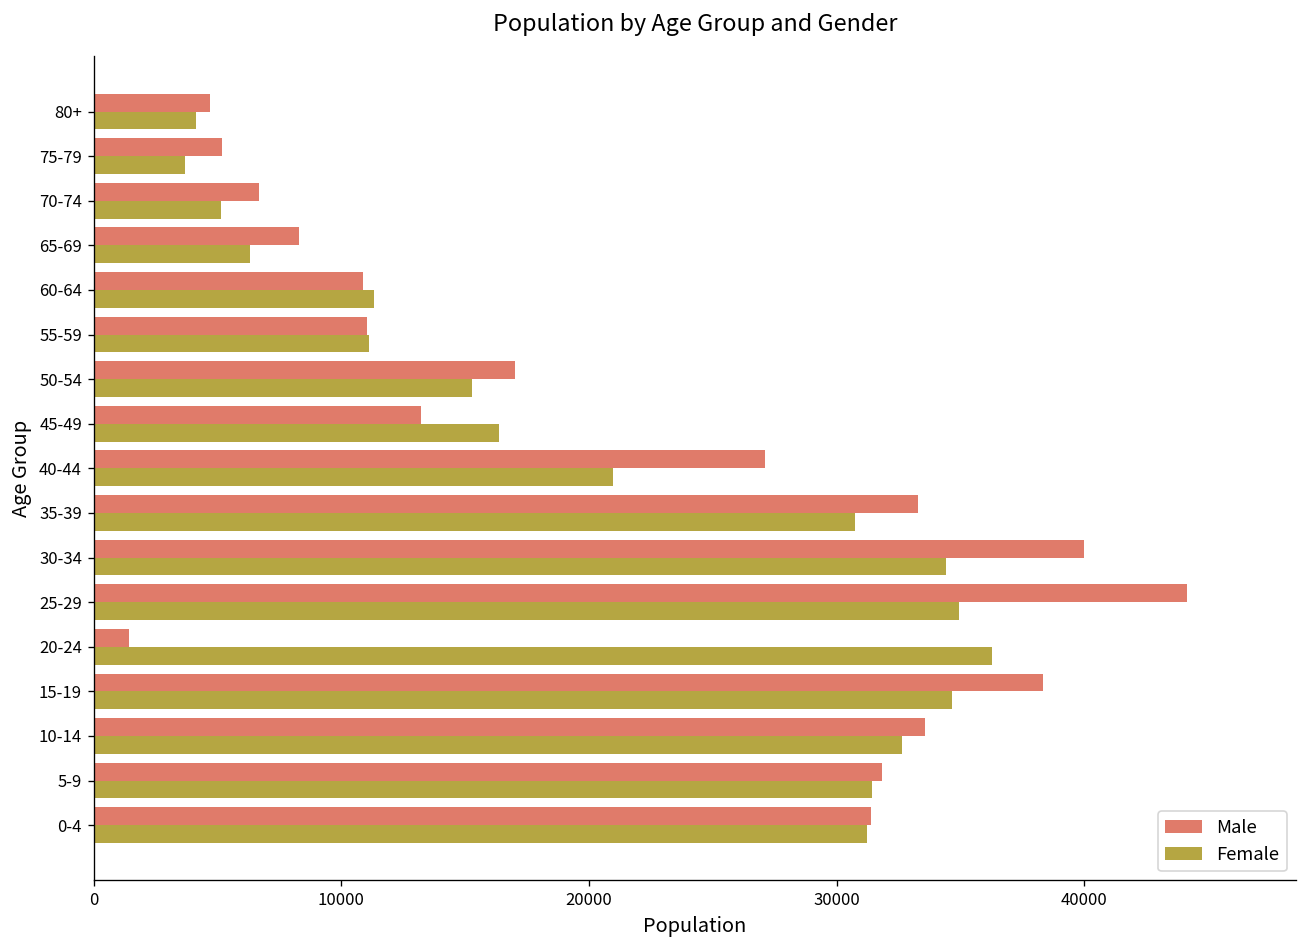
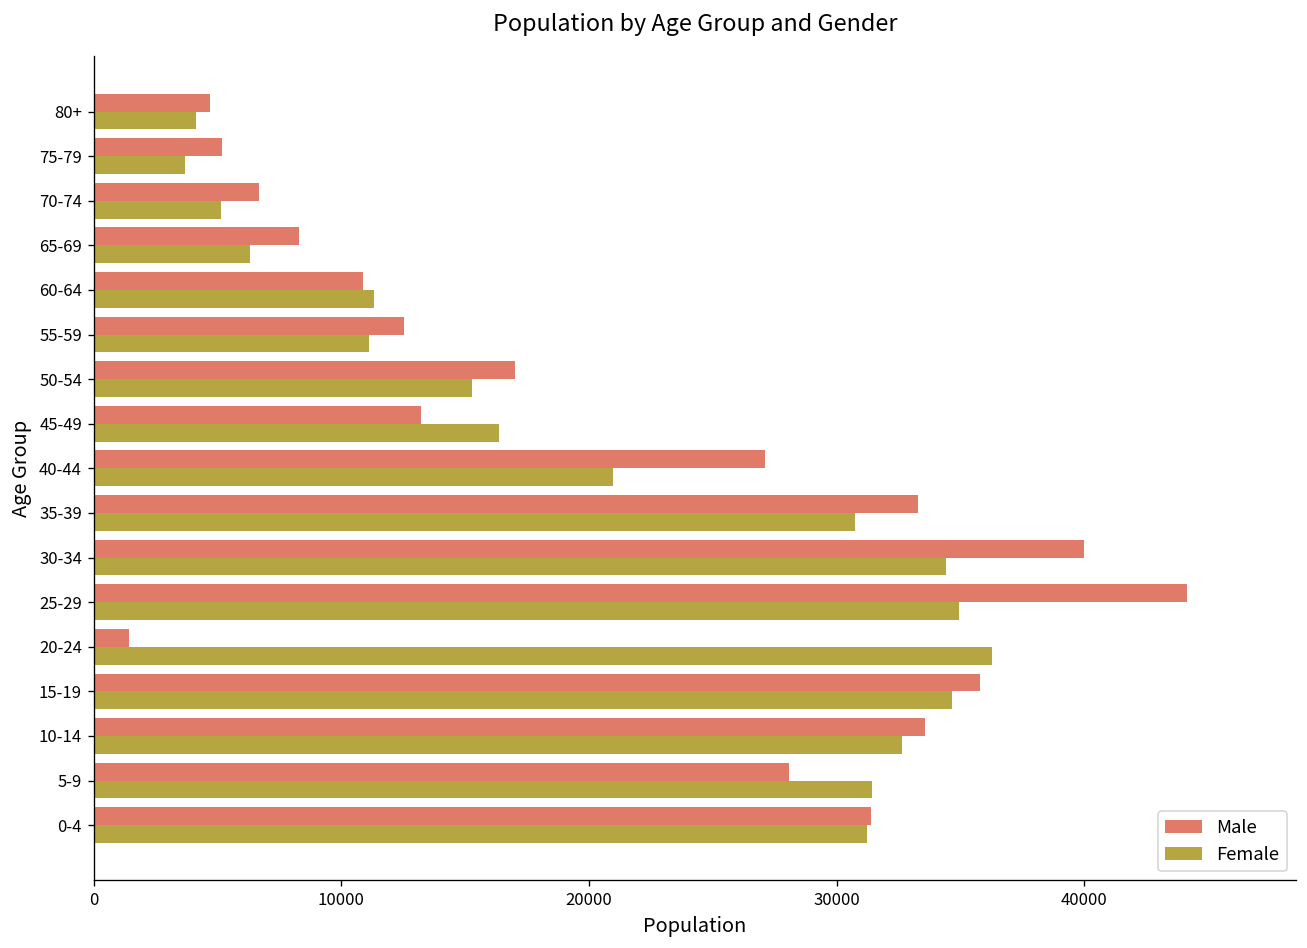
  {
    "Male": {
      "80+": 4700,
      "75-79": 5200,
      "70-74": 6700,
      "65-69": 8300,
      "60-64": 10900,
-     "55-59": 11000,
+     "55-59": 12500,
      "50-54": 17000,
      "45-49": 13200,
      "40-44": 27100,
      "35-39": 33300,
      "30-34": 40000,
      "25-29": 44100,
      "20-24": 1400,
-     "15-19": 38300,
+     "15-19": 35800,
      "10-14": 33600,
-     "5-9": 31900,
+     "5-9": 28100,
      "0-4": 31400
    },
    "Female": {
      "80+": 4100,
      "75-79": 3700,
      "70-74": 5100,
      "65-69": 6300,
      "60-64": 11300,
      "55-59": 11100,
      "50-54": 15300,
      "45-49": 16400,
      "40-44": 21000,
      "35-39": 30800,
      "30-34": 34400,
      "25-29": 35000,
      "20-24": 36300,
      "15-19": 34700,
      "10-14": 32600,
      "5-9": 31400,
      "0-4": 31200
    }
  }
